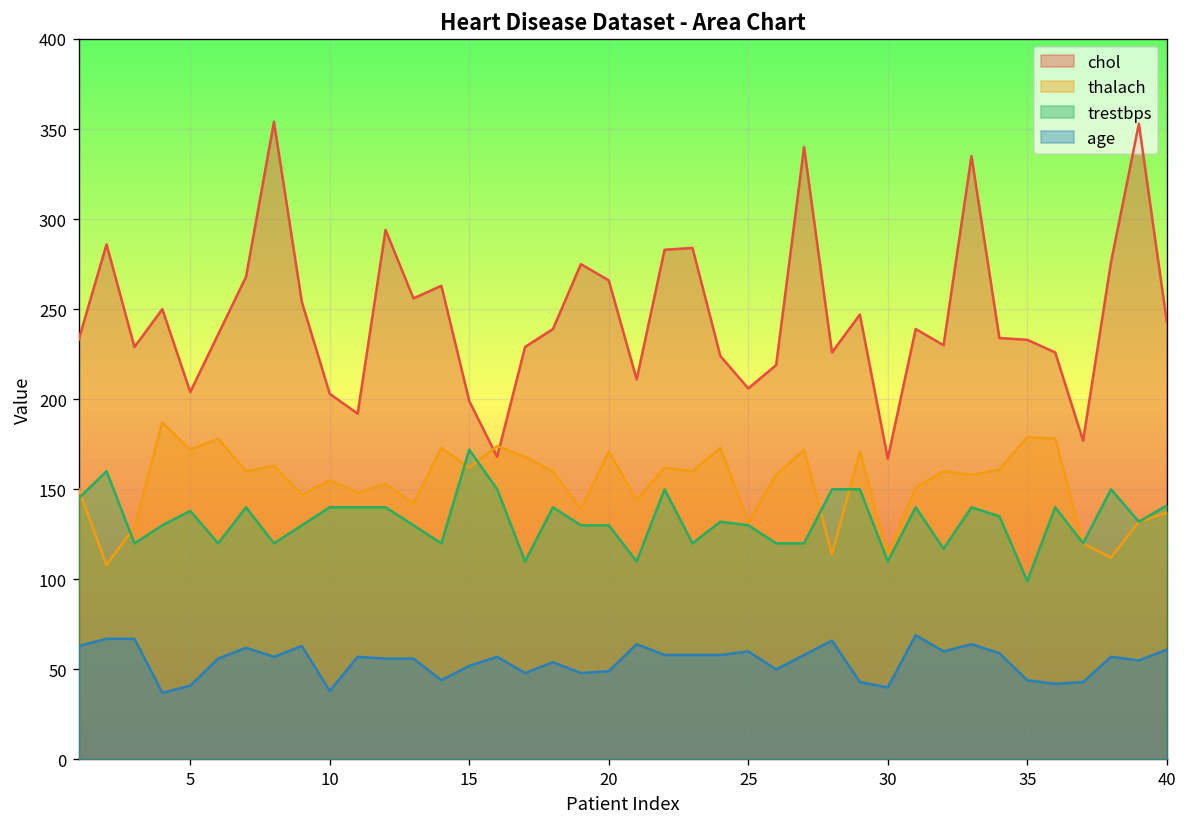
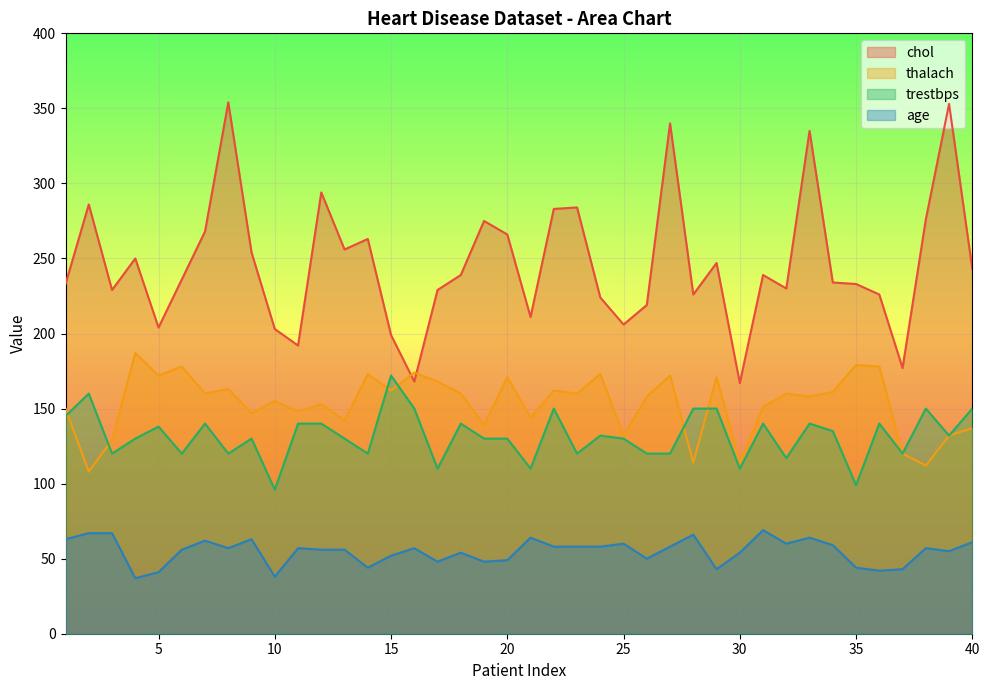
  {
    "trestbps": {
      "5": 138,
-     "10": 140,
+     "10": 96,
      "15": 172,
      "20": 130,
      "25": 130,
      "30": 110,
      "35": 99,
-     "40": 141
+     "40": 150
    },
    "age": {
      "5": 41,
      "10": 38,
      "15": 52,
      "20": 49,
      "25": 60,
-     "30": 40,
+     "30": 54,
      "35": 44,
      "40": 61
    }
  }
